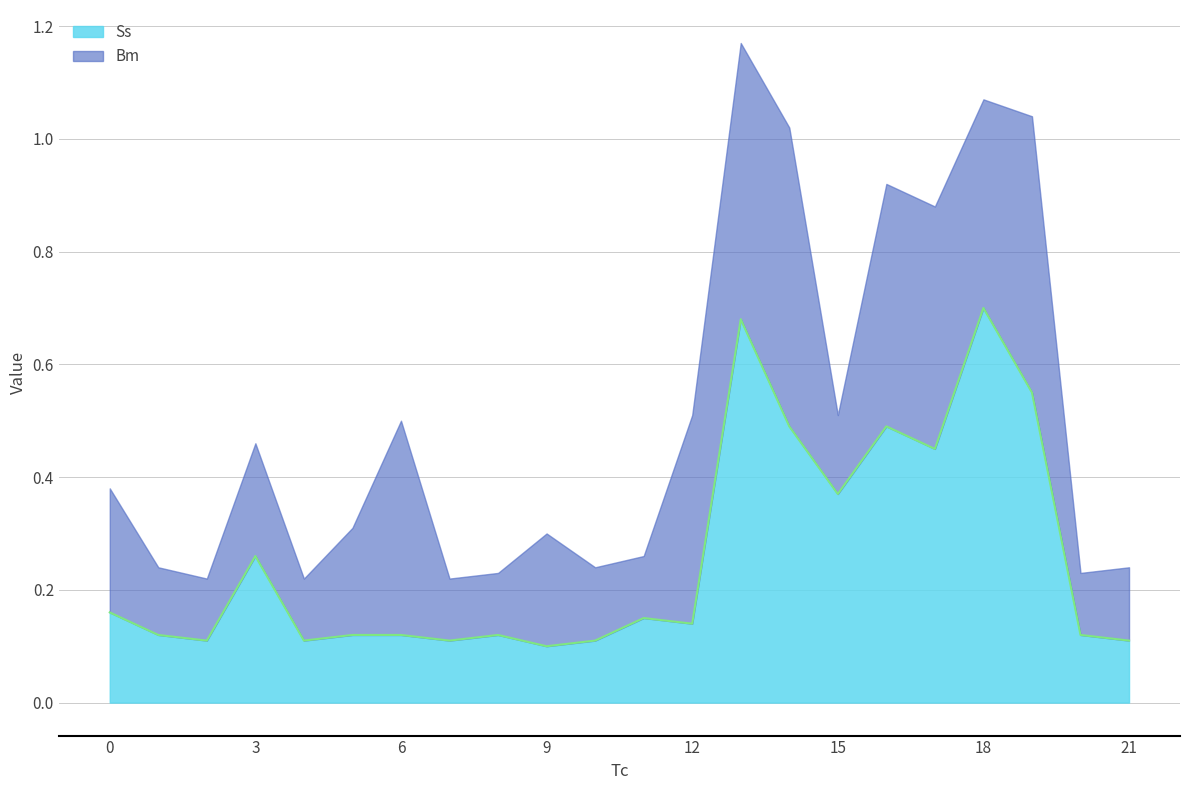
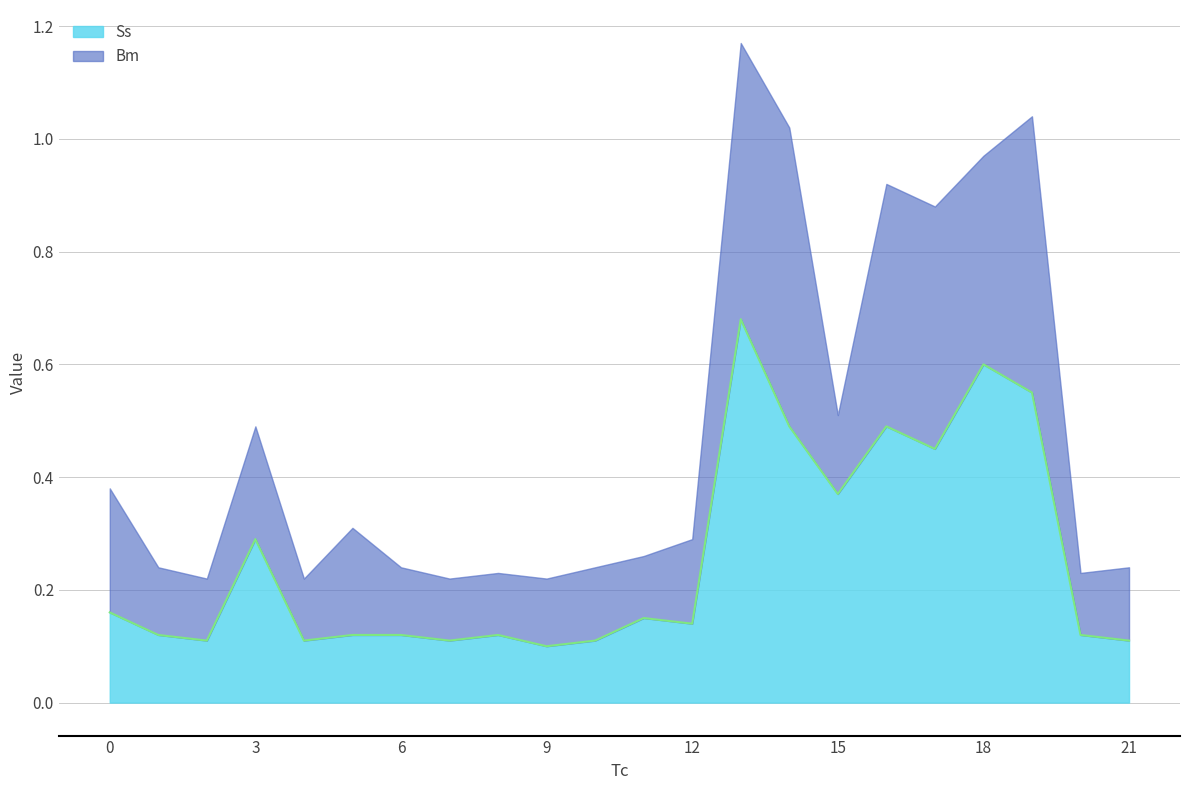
  {
    "Ss": {
      "0": 0.16,
-     "3": 0.26,
+     "3": 0.29,
      "6": 0.12,
      "9": 0.10,
      "12": 0.14,
      "15": 0.37,
-     "18": 0.7,
+     "18": 0.6,
      "21": 0.11
    },
    "Bm": {
      "0": 0.22,
      "3": 0.20,
-     "6": 0.38,
-     "9": 0.20,
-     "12": 0.37,
+     "6": 0.12,
+     "9": 0.12,
+     "12": 0.15,
      "15": 0.14,
      "18": 0.37,
      "21": 0.13
    }
  }
